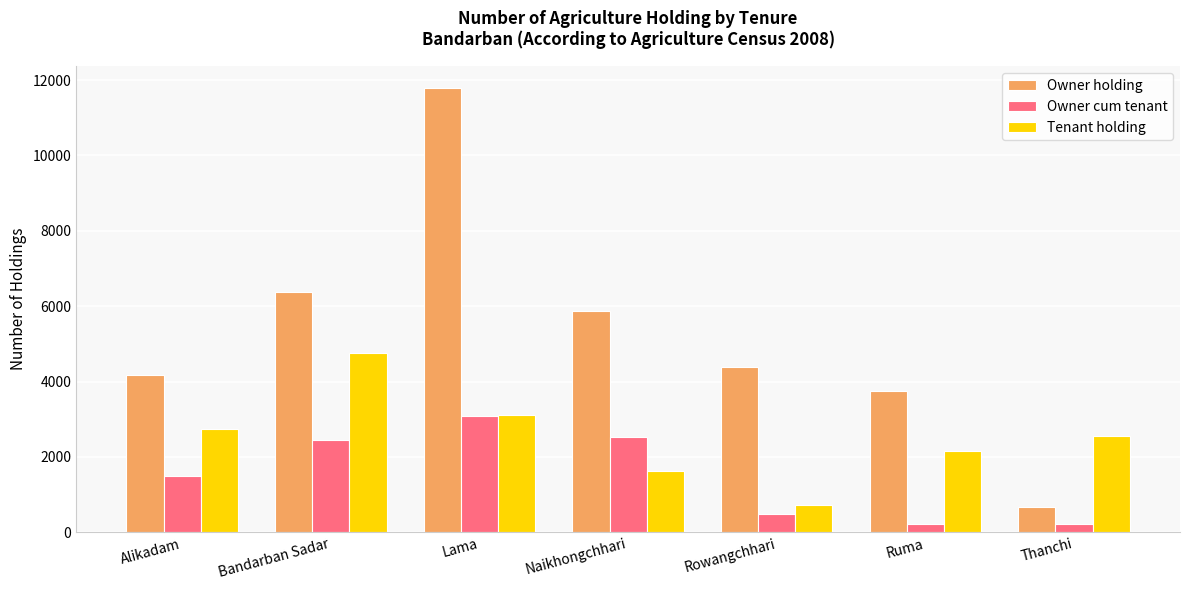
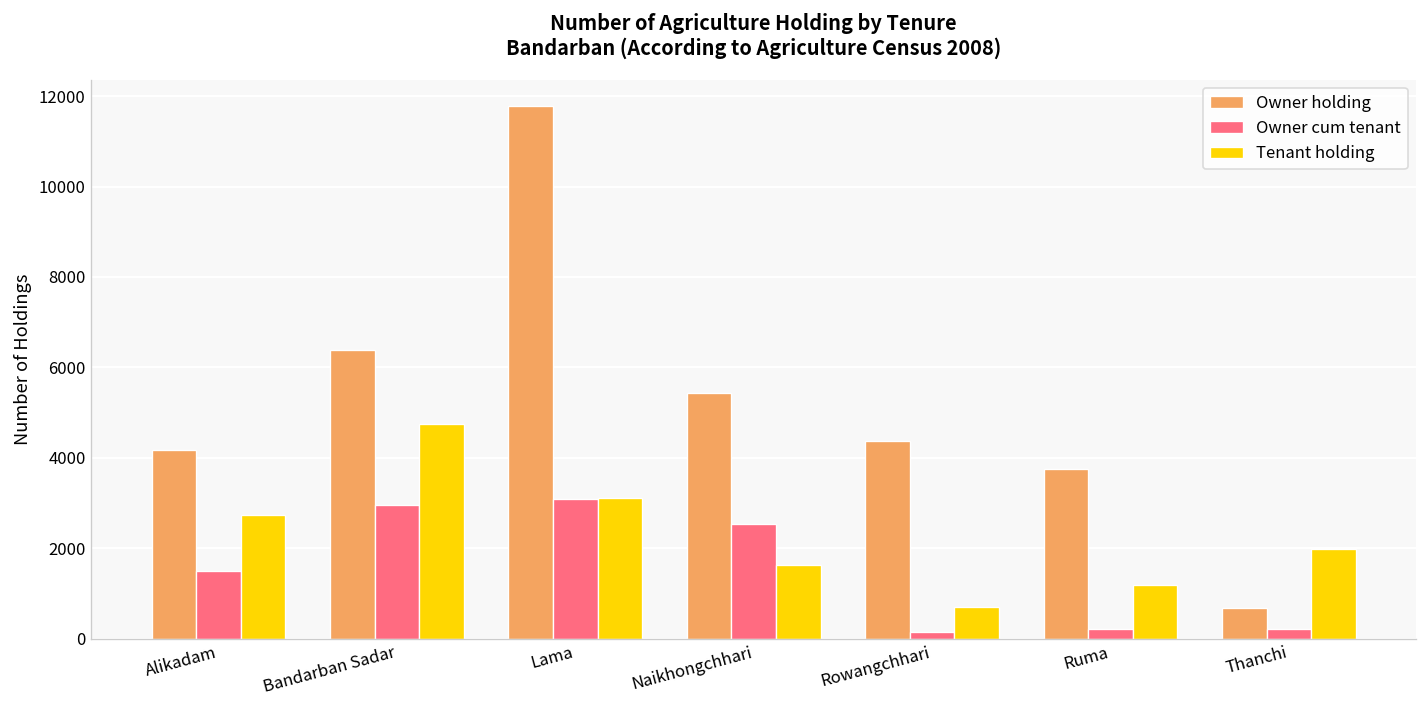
  {
    "Owner holding": {
      "Alikadam": 4200,
      "Bandarban Sadar": 6400,
      "Lama": 11800,
-     "Naikhongchhari": 5900,
+     "Naikhongchhari": 5400,
      "Rowangchhari": 4400,
      "Ruma": 3800,
      "Thanchi": 700
    },
    "Owner cum tenant": {
      "Alikadam": 1500,
-     "Bandarban Sadar": 2500,
+     "Bandarban Sadar": 3000,
      "Lama": 3100,
      "Naikhongchhari": 2500,
-     "Rowangchhari": 500,
+     "Rowangchhari": 100,
      "Ruma": 200,
      "Thanchi": 200
    },
    "Tenant holding": {
      "Alikadam": 2700,
      "Bandarban Sadar": 4800,
      "Lama": 3100,
      "Naikhongchhari": 1600,
      "Rowangchhari": 700,
-     "Ruma": 2200,
-     "Thanchi": 2500
+     "Ruma": 1200,
+     "Thanchi": 2000
    }
  }
